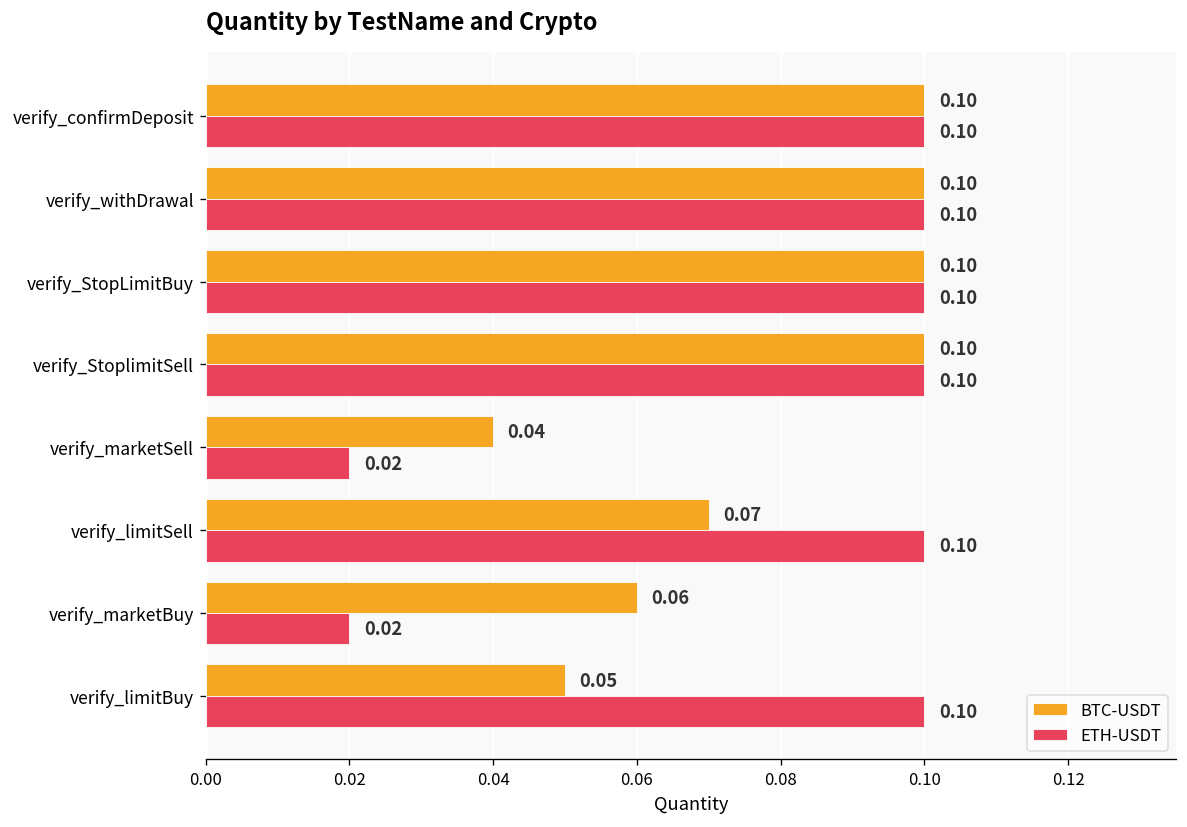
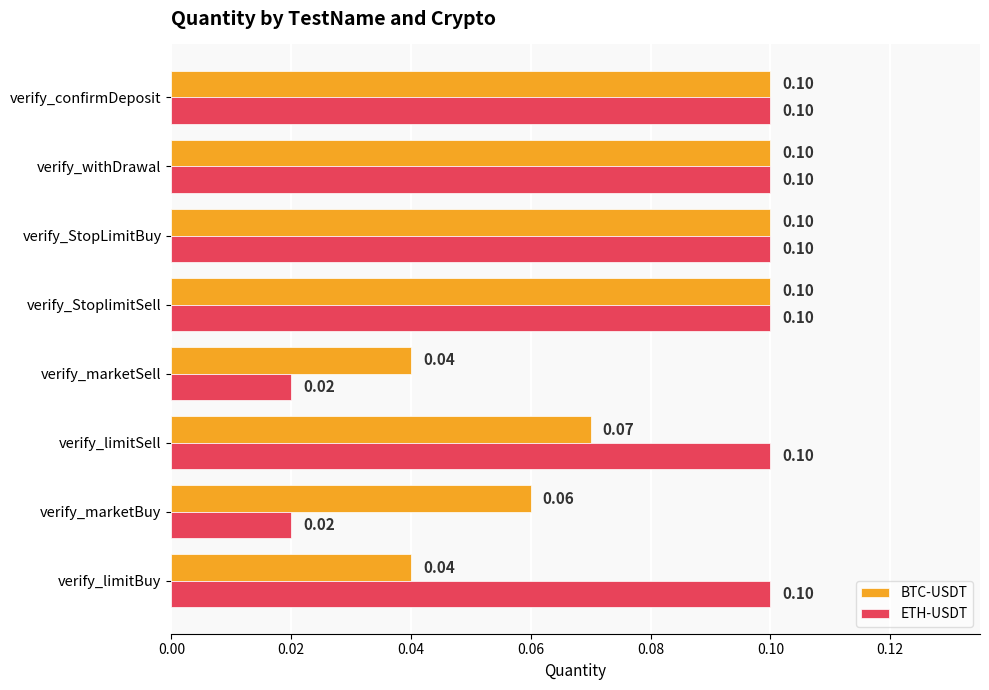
  {
    "BTC-USDT": {
      "verify_confirmDeposit": 0.10,
      "verify_withDrawal": 0.10,
      "verify_StopLimitBuy": 0.10,
      "verify_StoplimitSell": 0.10,
      "verify_marketSell": 0.04,
      "verify_limitSell": 0.07,
      "verify_marketBuy": 0.06,
-     "verify_limitBuy": 0.05
+     "verify_limitBuy": 0.04
    },
    "ETH-USDT": {
      "verify_confirmDeposit": 0.10,
      "verify_withDrawal": 0.10,
      "verify_StopLimitBuy": 0.10,
      "verify_StoplimitSell": 0.10,
      "verify_marketSell": 0.02,
      "verify_limitSell": 0.10,
      "verify_marketBuy": 0.02,
      "verify_limitBuy": 0.10
    }
  }
